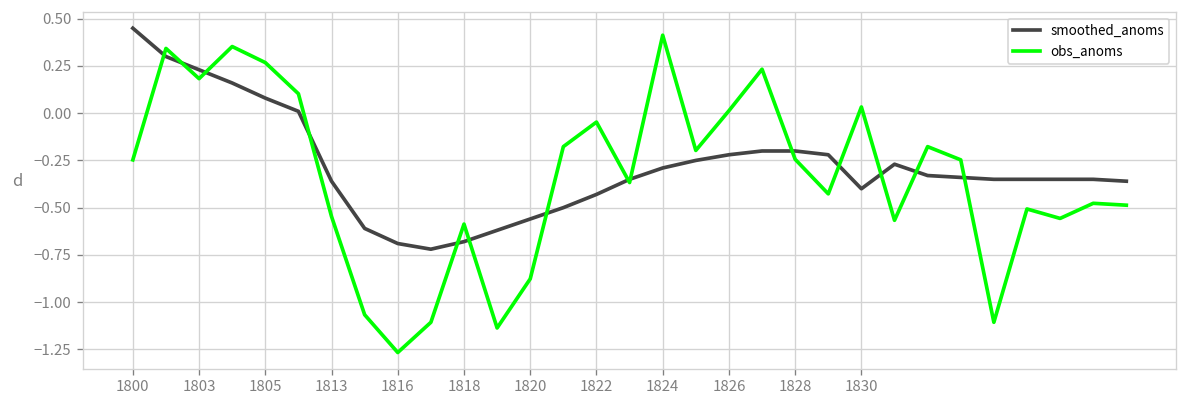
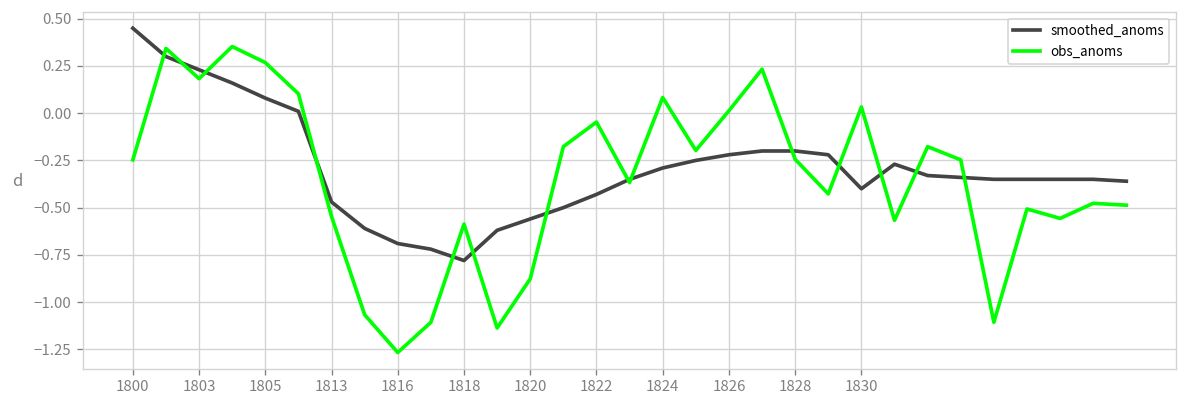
  {
    "smoothed_anoms": {
      "1800": 0.45,
      "1803": 0.23,
      "1805": 0.08,
-     "1813": -0.36,
+     "1813": -0.47,
      "1816": -0.69,
-     "1818": -0.68,
+     "1818": -0.78,
      "1820": -0.56,
      "1822": -0.43,
      "1824": -0.29,
      "1826": -0.22,
      "1828": -0.20,
      "1830": -0.40
    },
    "obs_anoms": {
      "1800": -0.25,
      "1803": 0.18,
      "1805": 0.27,
      "1813": -0.55,
      "1816": -1.27,
      "1818": -0.59,
      "1820": -0.88,
      "1822": -0.05,
-     "1824": 0.41,
+     "1824": 0.08,
      "1826": 0.01,
      "1828": -0.24,
      "1830": 0.03
    }
  }
